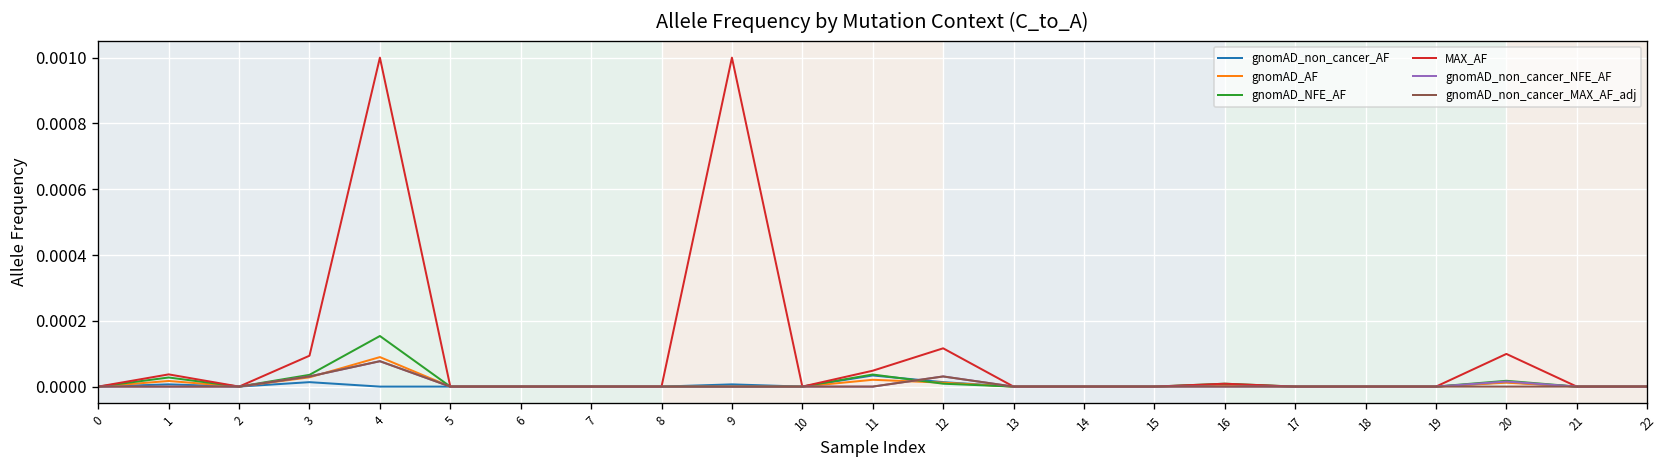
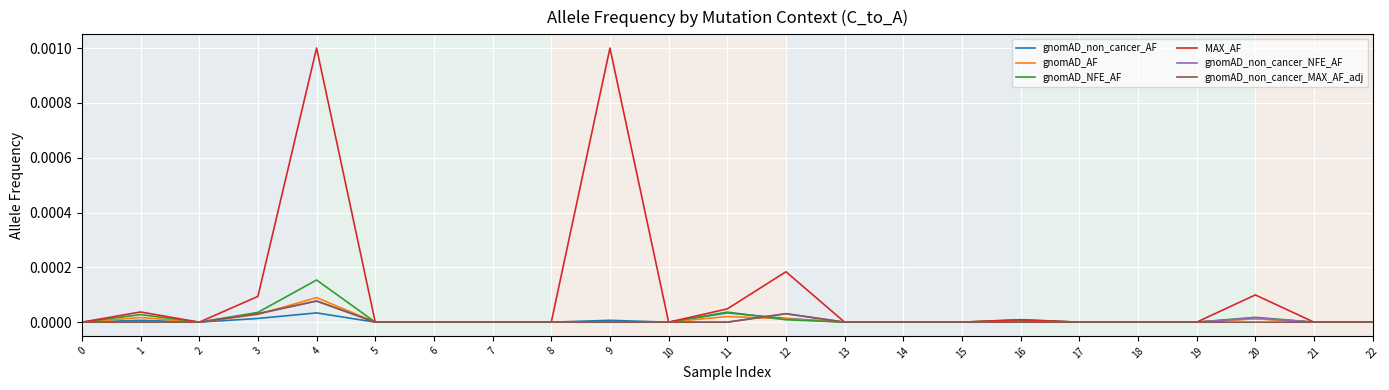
  {
    "gnomAD_non_cancer_AF": {
      "3": 0.00001,
-     "4": 0.00000
+     "4": 0.00003
    },
    "gnomAD_AF": {
      "1": 0.00002,
      "4": 0.00009,
      "11": 0.00002
    },
    "gnomAD_NFE_AF": {
      "1": 0.00003,
      "4": 0.00015
    },
    "MAX_AF": {
      "1": 0.00004,
      "3": 0.00009,
      "4": 0.00100,
      "9": 0.00100,
      "11": 0.00005,
-     "12": 0.00012,
+     "12": 0.00018,
      "20": 0.00010
    },
    "gnomAD_non_cancer_MAX_AF_adj": {
      "20": 0.00000
    }
  }
